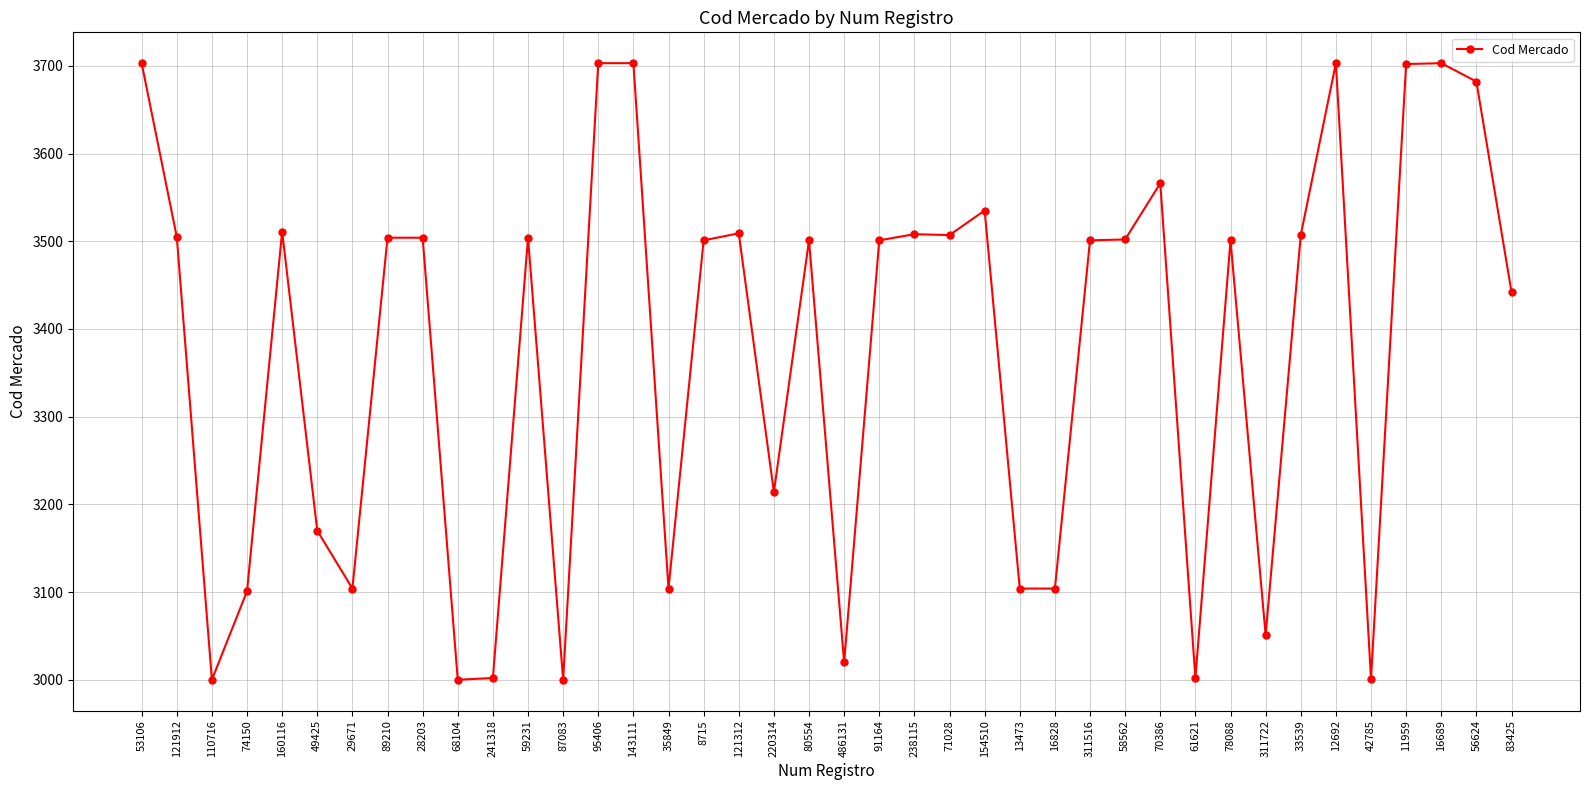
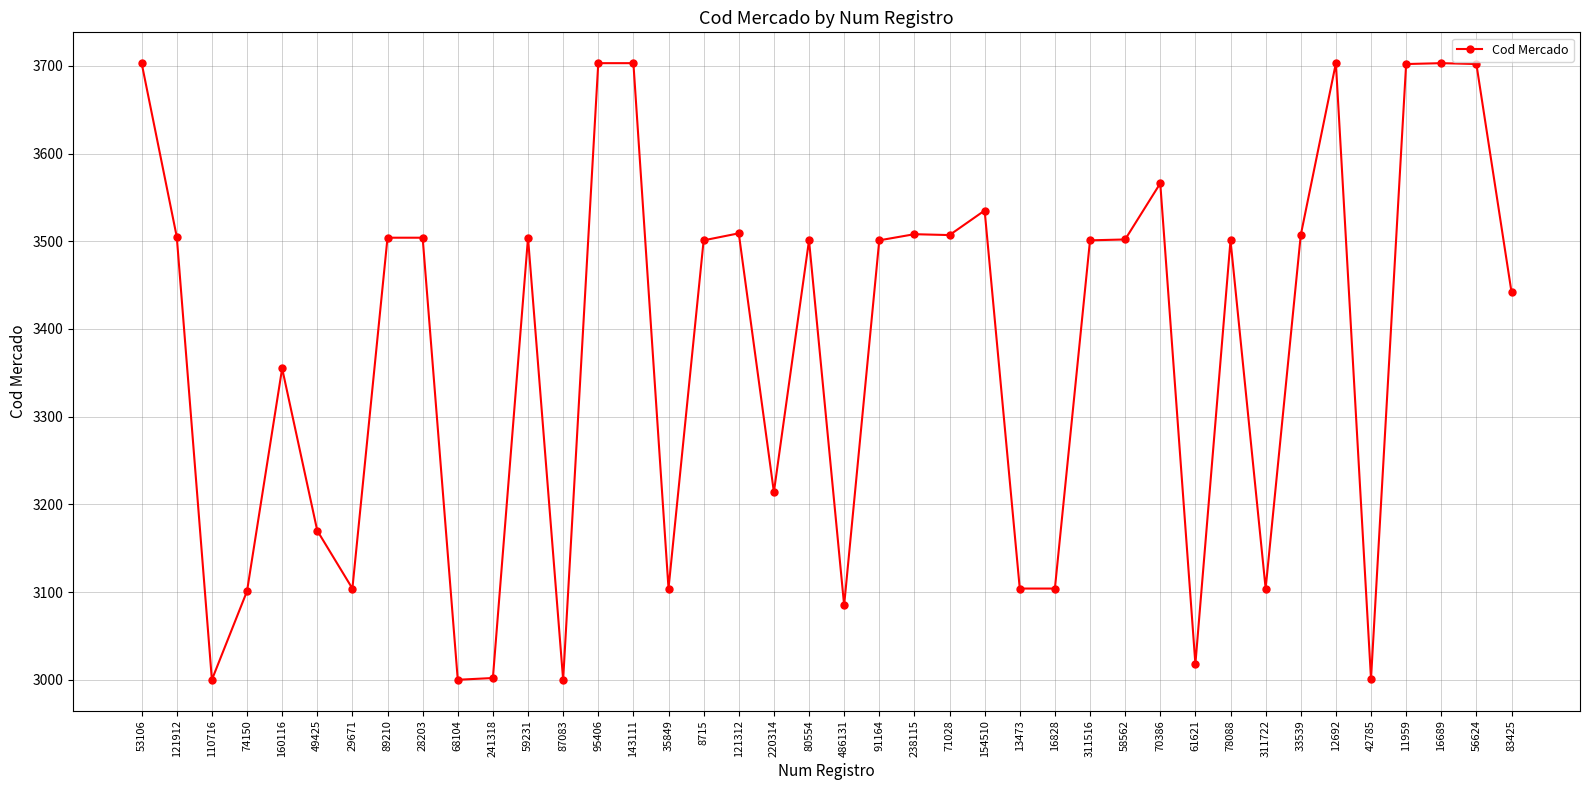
  {
    "53106": 3700,
    "121912": 3510,
    "110716": 3000,
    "74150": 3100,
-   "160116": 3510,
+   "160116": 3360,
    "49425": 3170,
    "29671": 3100,
    "89210": 3500,
    "28203": 3500,
    "68104": 3000,
    "241318": 3000,
    "59231": 3500,
    "87083": 3000,
    "95406": 3700,
    "143111": 3700,
    "35849": 3100,
    "8715": 3500,
    "121312": 3510,
    "220314": 3210,
    "80554": 3500,
-   "486131": 3020,
+   "486131": 3090,
    "91164": 3500,
    "238115": 3510,
    "71028": 3510,
    "154510": 3540,
    "13473": 3100,
    "16828": 3100,
    "311516": 3500,
    "58562": 3500,
    "70386": 3570,
-   "61621": 3000,
+   "61621": 3020,
    "78088": 3500,
-   "311722": 3050,
+   "311722": 3100,
    "33539": 3510,
    "12692": 3700,
    "42785": 3000,
    "11959": 3700,
    "16689": 3700,
-   "56624": 3680,
+   "56624": 3700,
    "83425": 3440
  }
